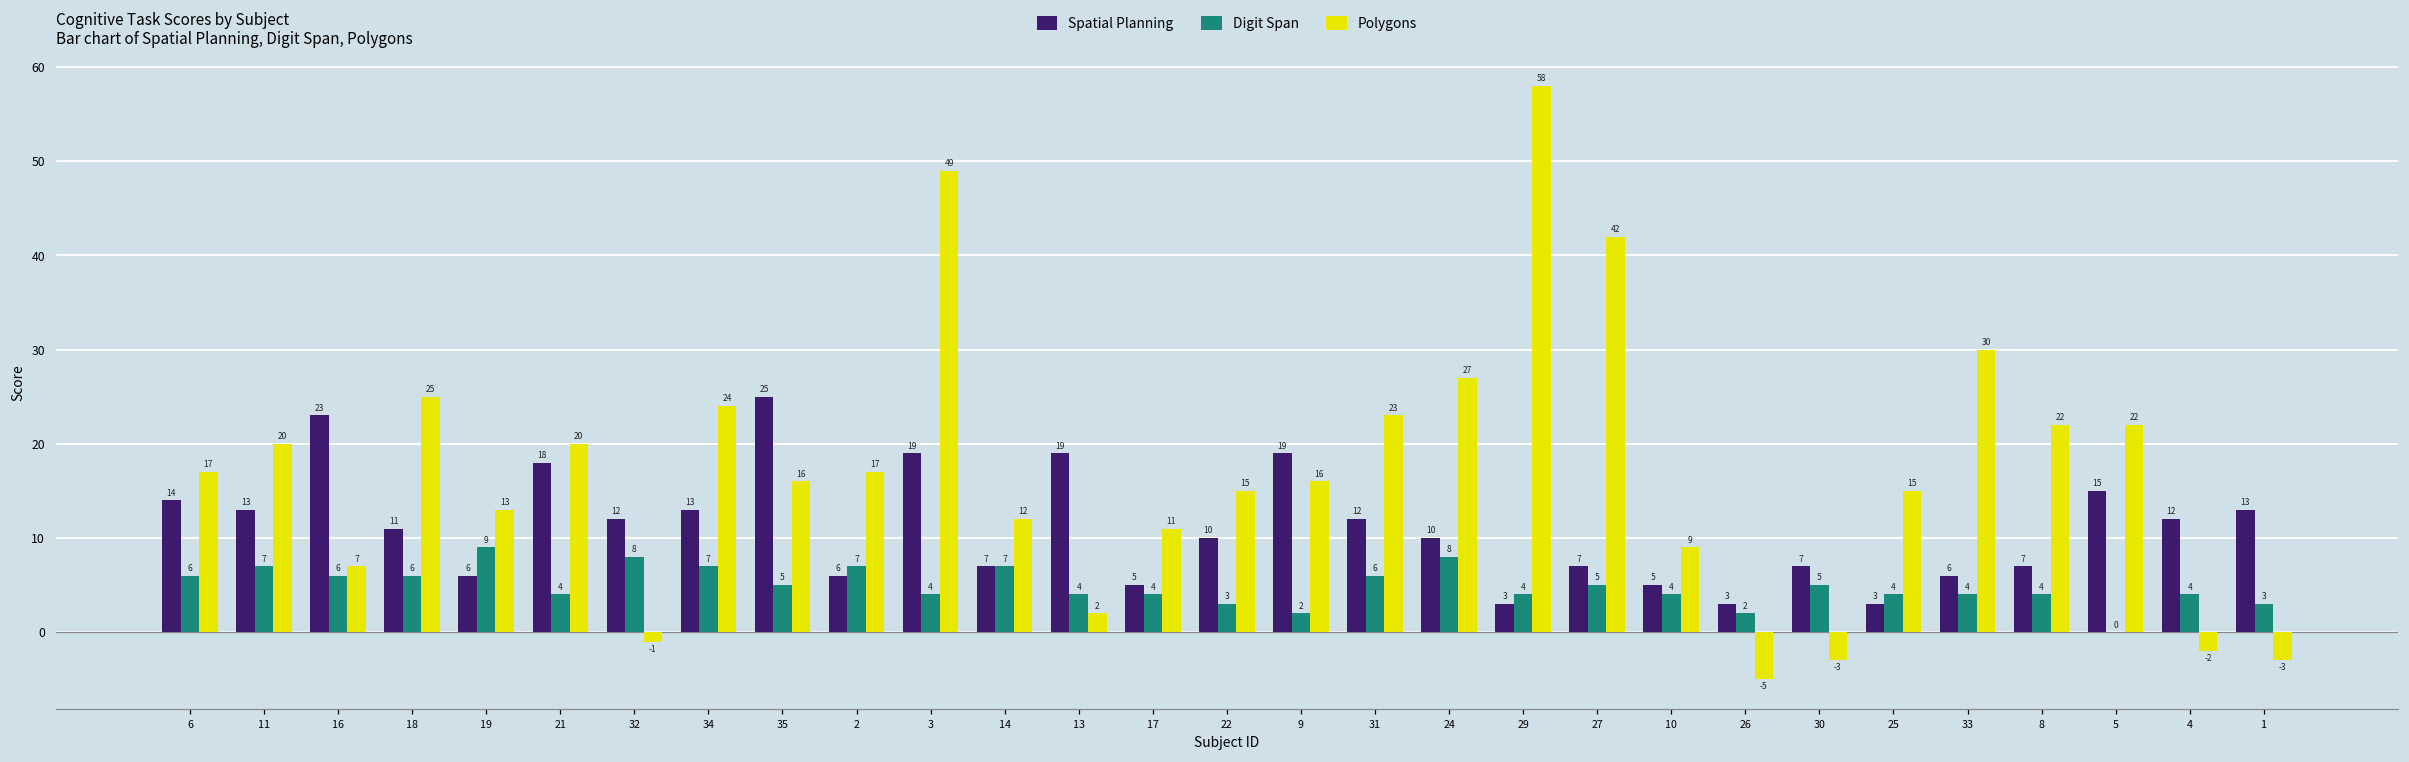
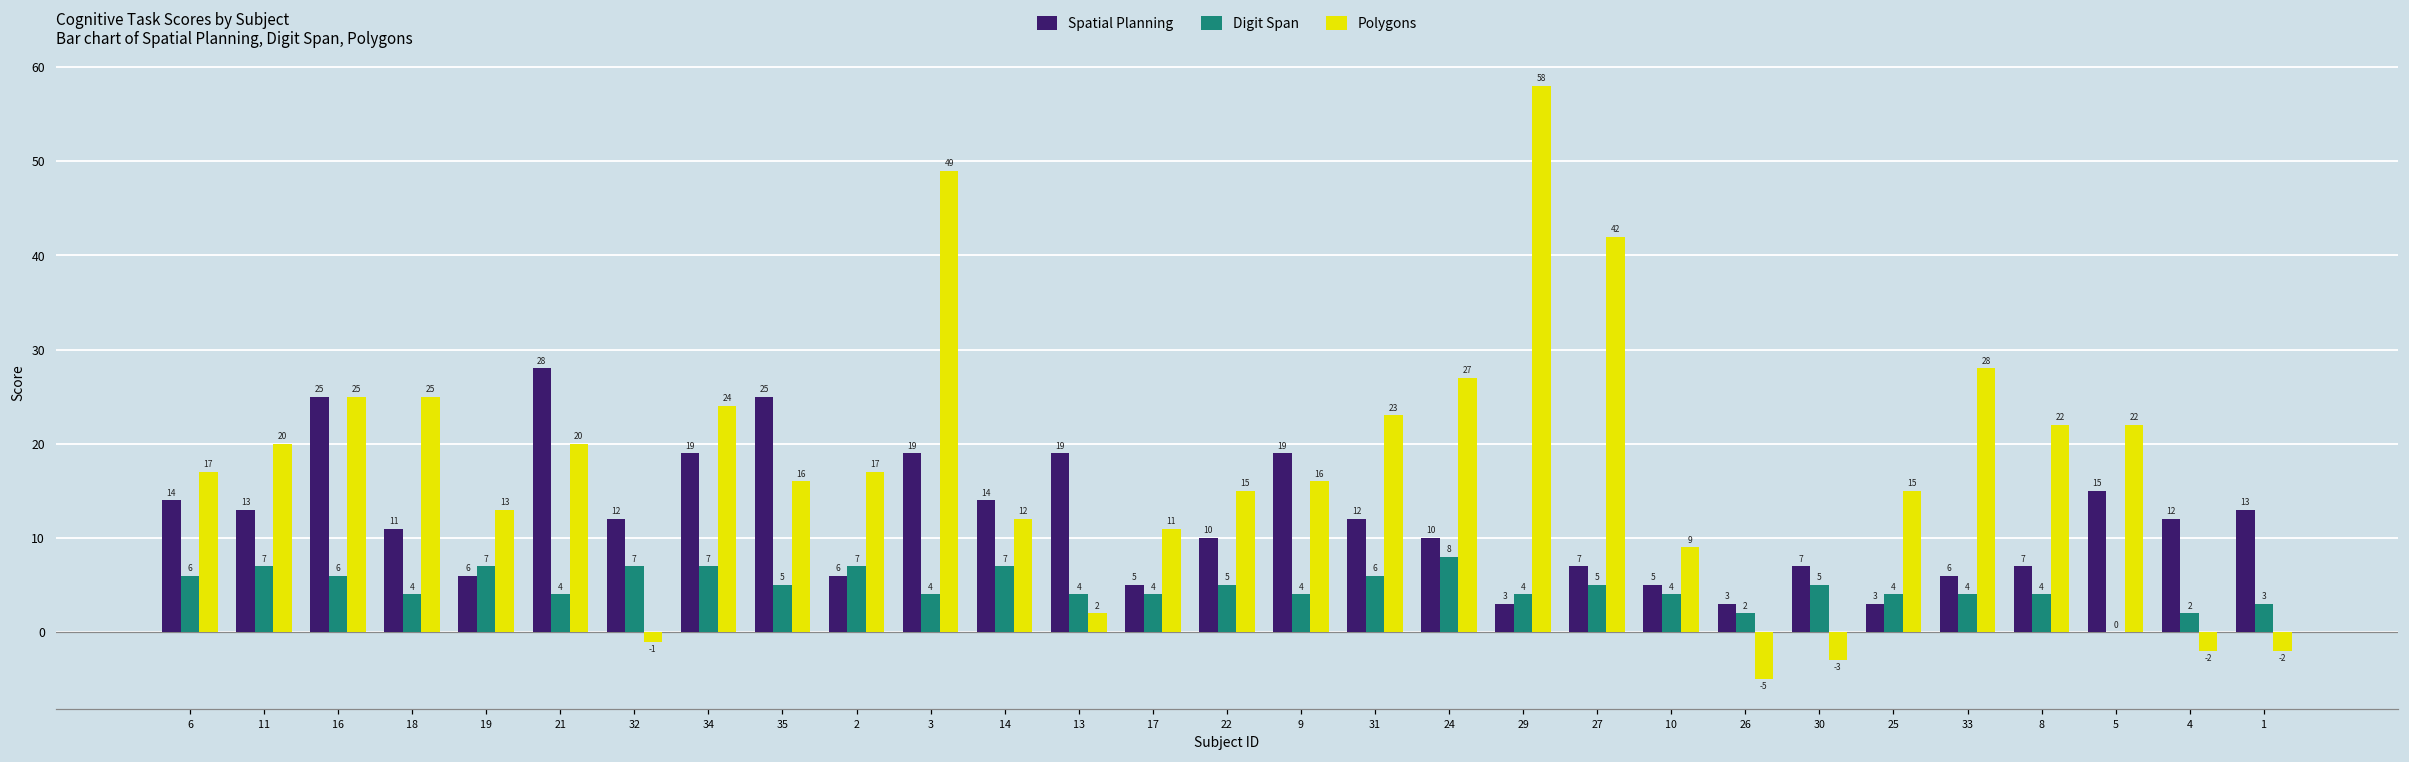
  {
    "Spatial Planning": {
      "6": 14,
      "11": 13,
-     "16": 23,
+     "16": 25,
      "18": 11,
      "19": 6,
-     "21": 18,
+     "21": 28,
      "32": 12,
-     "34": 13,
+     "34": 19,
      "35": 25,
      "2": 6,
      "3": 19,
-     "14": 7,
+     "14": 14,
      "13": 19,
      "17": 5,
      "22": 10,
      "9": 19,
      "31": 12,
      "24": 10,
      "29": 3,
      "27": 7,
      "10": 5,
      "26": 3,
      "30": 7,
      "25": 3,
      "33": 6,
      "8": 7,
      "5": 15,
      "4": 12,
      "1": 13
    },
    "Digit Span": {
      "6": 6,
      "11": 7,
      "16": 6,
-     "18": 6,
-     "19": 9,
+     "18": 4,
+     "19": 7,
      "21": 4,
-     "32": 8,
+     "32": 7,
      "34": 7,
      "35": 5,
      "2": 7,
      "3": 4,
      "14": 7,
      "13": 4,
      "17": 4,
-     "22": 3,
-     "9": 2,
+     "22": 5,
+     "9": 4,
      "31": 6,
      "24": 8,
      "29": 4,
      "27": 5,
      "10": 4,
      "26": 2,
      "30": 5,
      "25": 4,
      "33": 4,
      "8": 4,
      "5": 0,
-     "4": 4,
+     "4": 2,
      "1": 3
    },
    "Polygons": {
      "6": 17,
      "11": 20,
-     "16": 7,
+     "16": 25,
      "18": 25,
      "19": 13,
      "21": 20,
      "32": -1,
      "34": 24,
      "35": 16,
      "2": 17,
      "3": 49,
      "14": 12,
      "13": 2,
      "17": 11,
      "22": 15,
      "9": 16,
      "31": 23,
      "24": 27,
      "29": 58,
      "27": 42,
      "10": 9,
      "26": -5,
      "30": -3,
      "25": 15,
-     "33": 30,
+     "33": 28,
      "8": 22,
      "5": 22,
      "4": -2,
-     "1": -3
+     "1": -2
    }
  }
